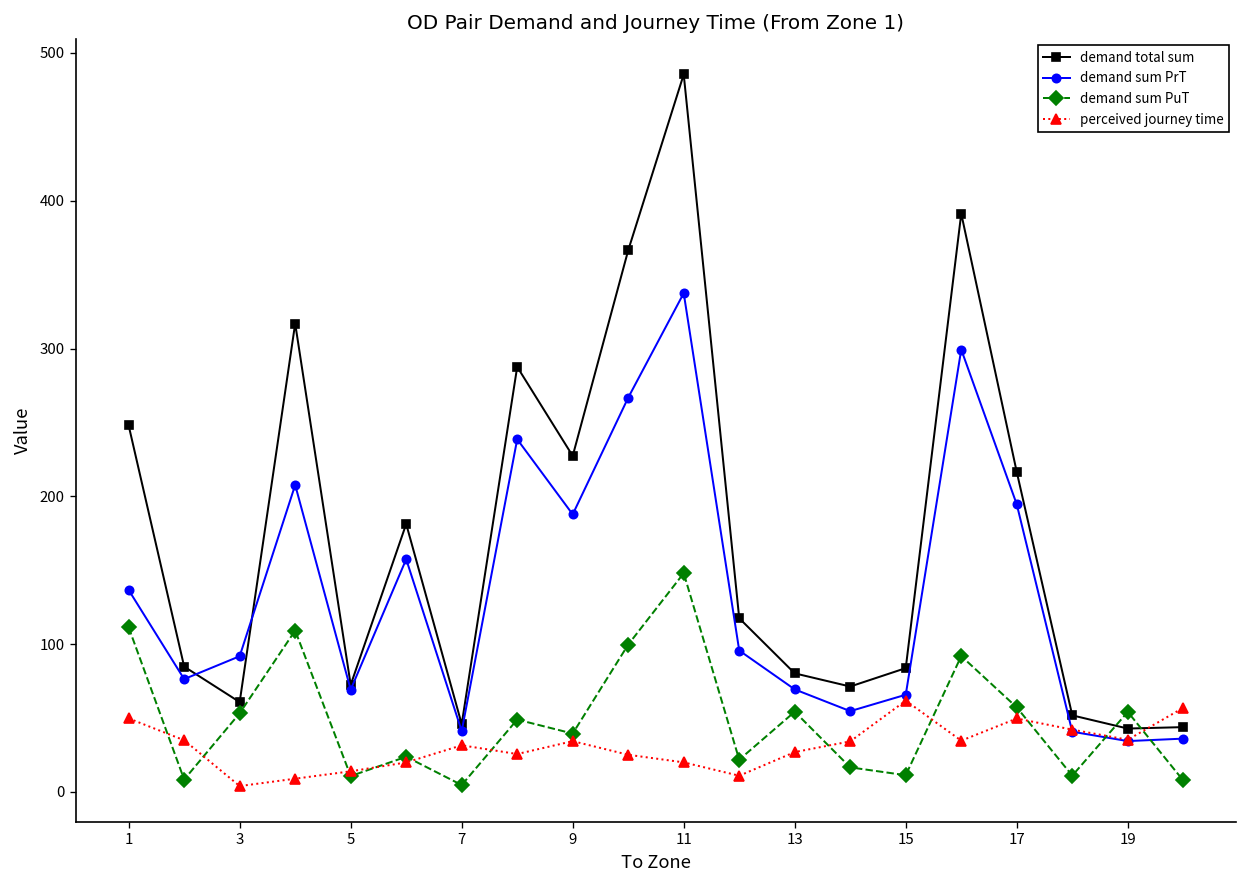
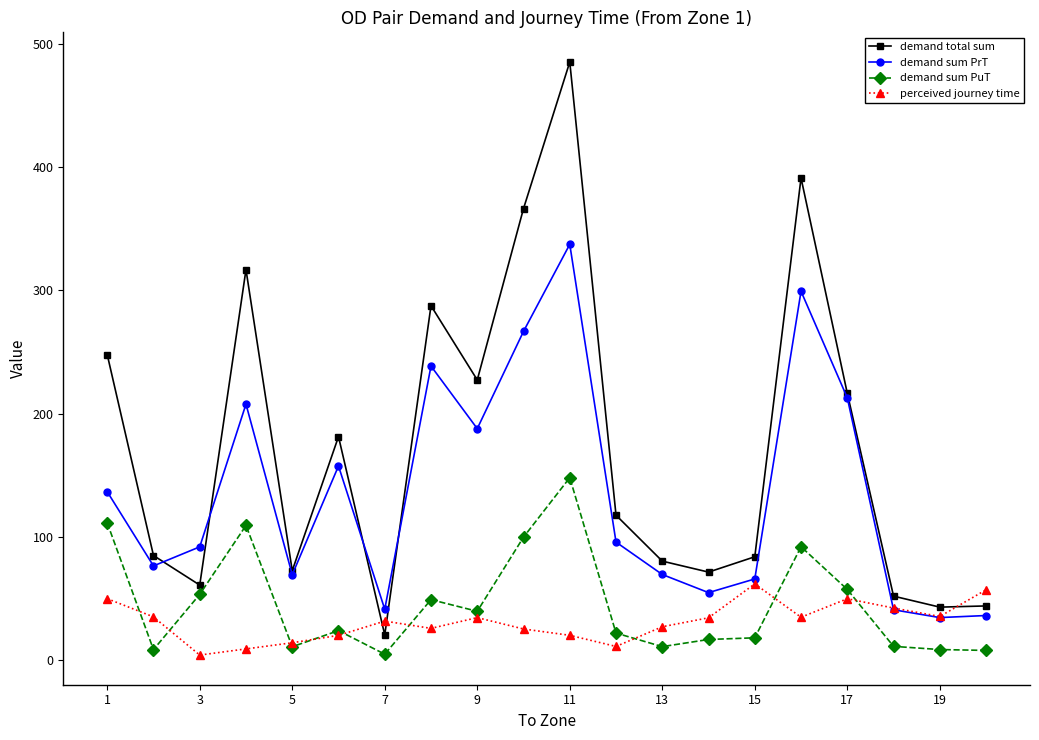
  {
    "demand total sum": {
      "1": 248,
      "3": 61,
      "5": 73,
-     "7": 46,
+     "7": 20,
      "9": 227,
      "11": 486,
      "13": 80,
      "15": 84,
      "17": 217,
      "19": 43
    },
    "demand sum PrT": {
      "1": 137,
      "3": 92,
      "5": 69,
      "7": 41,
      "9": 188,
      "11": 337,
      "13": 69,
      "15": 66,
-     "17": 195
+     "17": 213
    },
    "demand sum PuT": {
      "1": 111,
      "3": 53,
      "5": 11,
      "7": 5,
      "9": 40,
      "11": 148,
-     "13": 54,
-     "15": 11,
+     "13": 11,
+     "15": 18,
      "17": 57,
-     "19": 54
+     "19": 8
    },
    "perceived journey time": {
      "1": 50,
      "3": 4,
      "5": 14,
      "7": 32,
      "9": 34,
      "11": 20,
      "13": 27,
      "15": 62,
      "17": 50
    }
  }
